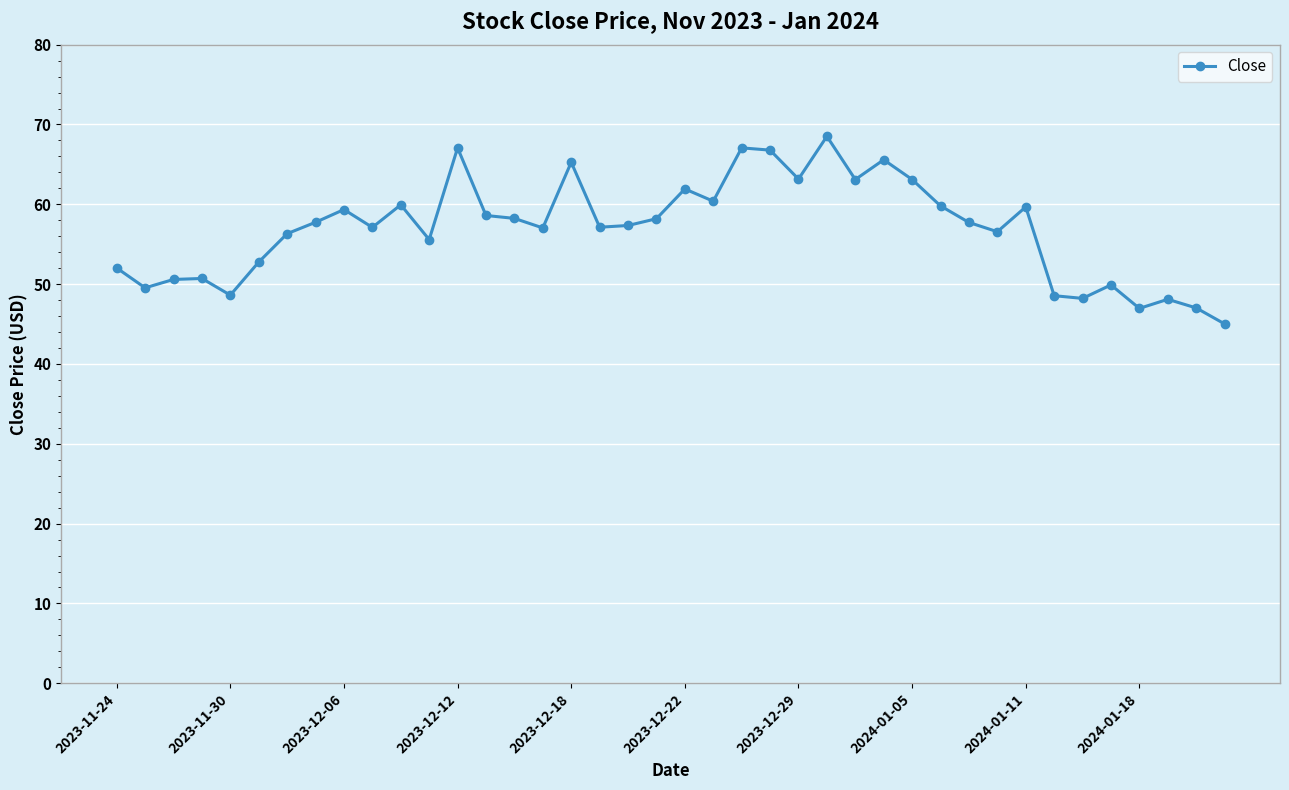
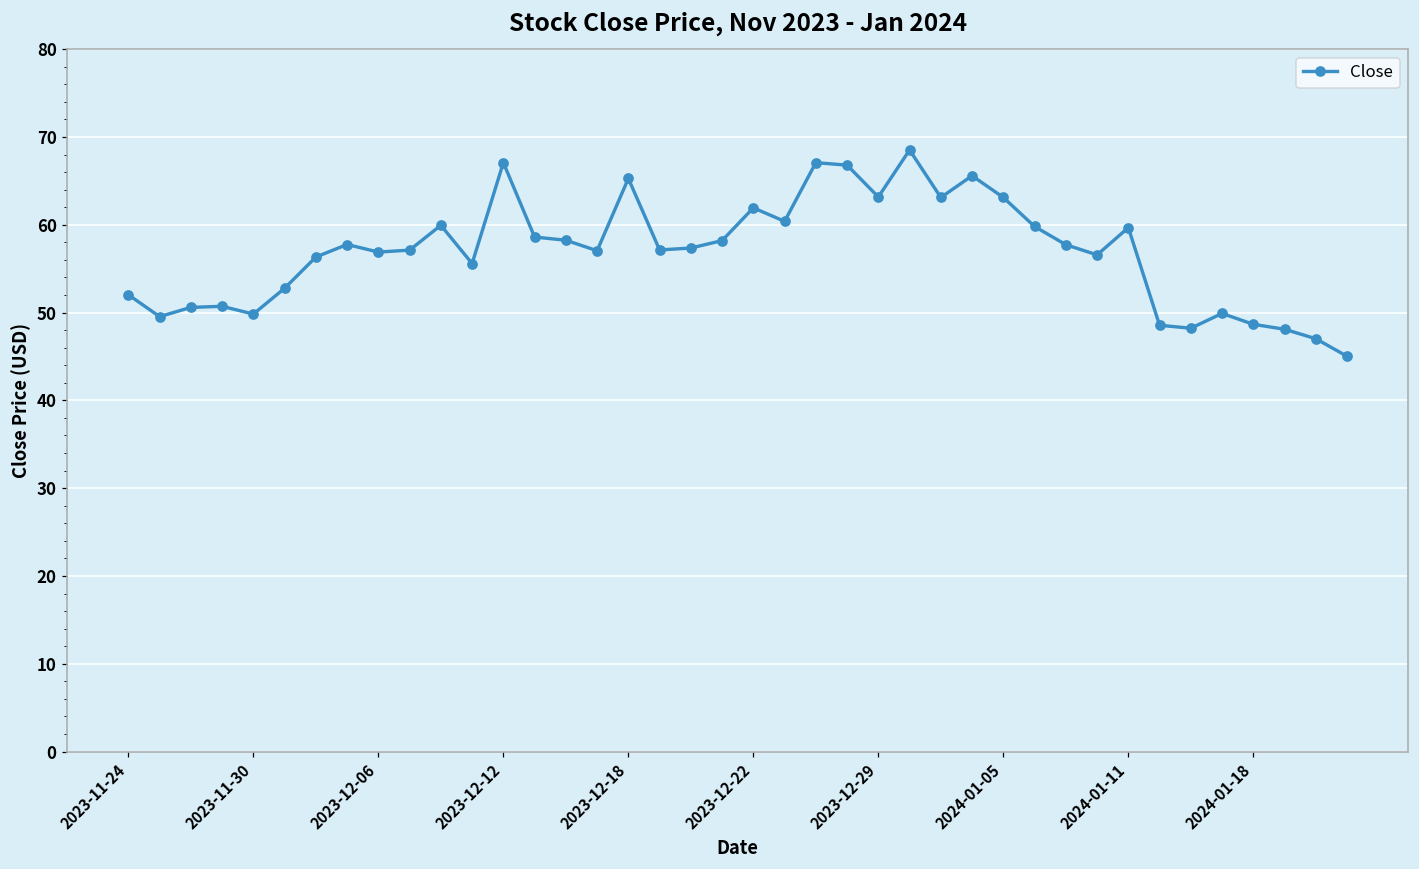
  {
    "2023-11-24": 52,
-   "2023-11-30": 49,
-   "2023-12-06": 59,
+   "2023-11-30": 50,
+   "2023-12-06": 57,
    "2023-12-12": 67,
    "2023-12-18": 65,
    "2023-12-22": 62,
    "2023-12-29": 63,
    "2024-01-05": 63,
    "2024-01-11": 60,
-   "2024-01-18": 47
+   "2024-01-18": 49
  }
